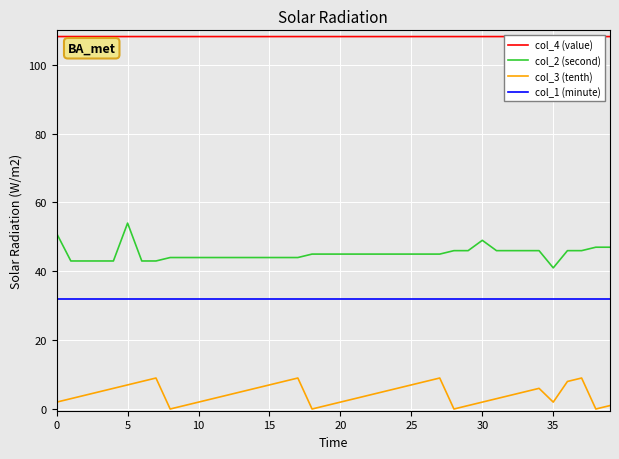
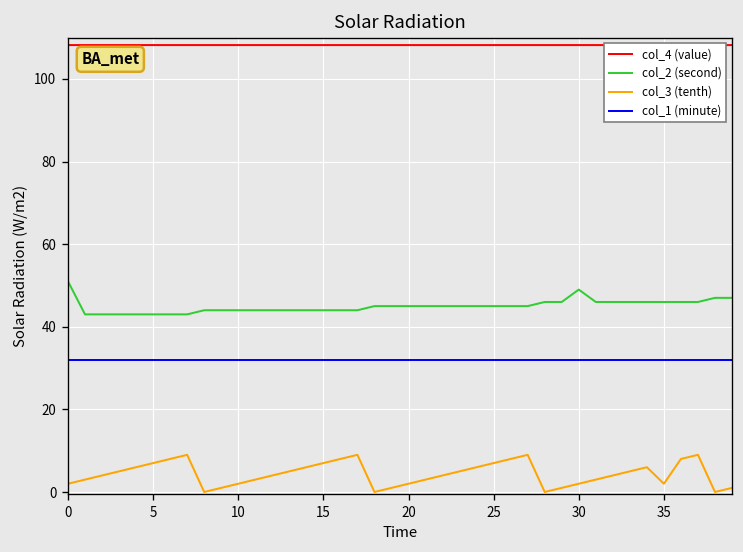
  {
    "col_4 (value)": {
      "0": 108,
      "5": 108,
      "10": 108,
      "15": 108,
      "20": 108,
      "25": 108,
      "30": 108
    },
    "col_2 (second)": {
      "0": 51,
-     "5": 54,
+     "5": 43,
      "10": 44,
      "15": 44,
      "20": 45,
      "25": 45,
      "30": 49,
-     "35": 41
+     "35": 46
    },
    "col_3 (tenth)": {
      "0": 2,
      "5": 7,
      "10": 2,
      "15": 7,
      "20": 2,
      "25": 7,
      "30": 2,
      "35": 2
    },
    "col_1 (minute)": {
      "0": 32,
      "5": 32,
      "10": 32,
      "15": 32,
      "20": 32,
      "25": 32,
      "30": 32,
      "35": 32
    }
  }
